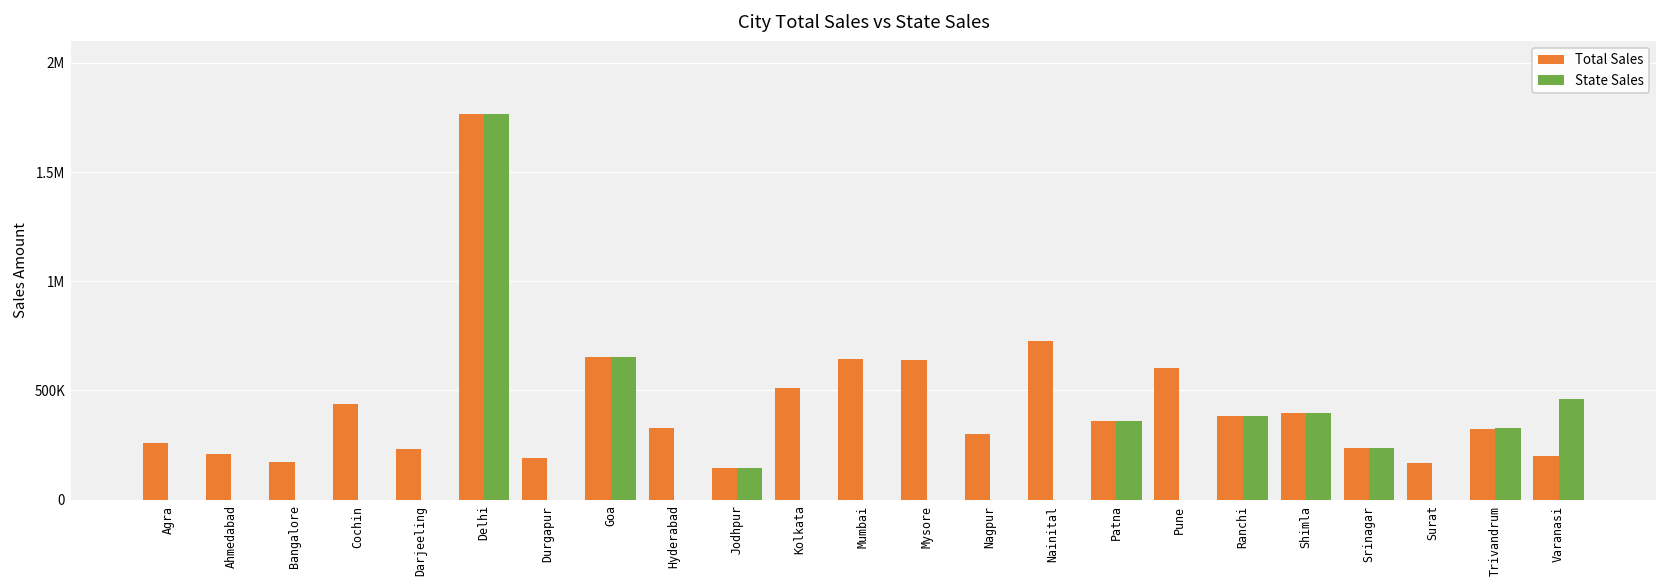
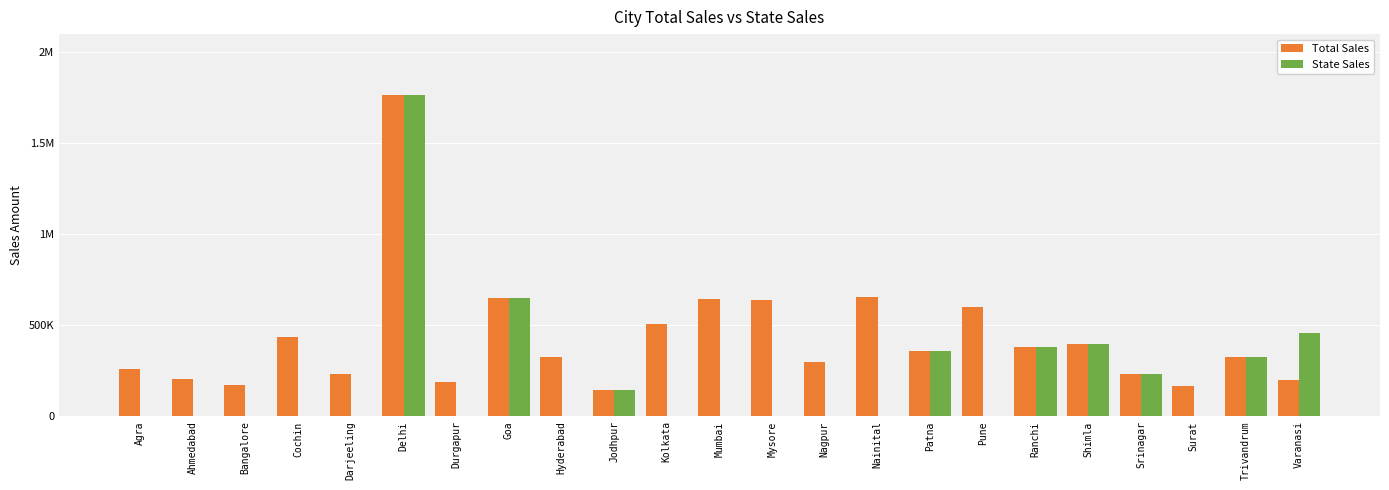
  {
    "Total Sales": {
      "Agra": 260000,
      "Ahmedabad": 210000,
      "Bangalore": 170000,
      "Cochin": 440000,
      "Darjeeling": 230000,
      "Delhi": 1760000,
      "Durgapur": 190000,
      "Goa": 650000,
      "Hyderabad": 330000,
      "Jodhpur": 140000,
      "Kolkata": 510000,
      "Mumbai": 640000,
      "Mysore": 640000,
      "Nagpur": 300000,
-     "Nainital": 730000,
+     "Nainital": 660000,
      "Patna": 360000,
      "Pune": 600000,
      "Ranchi": 380000,
      "Shimla": 400000,
      "Srinagar": 230000,
      "Surat": 170000,
      "Trivandrum": 320000,
      "Varanasi": 200000
    },
    "State Sales": {
      "Agra": 0,
      "Ahmedabad": 0,
      "Bangalore": 0,
      "Cochin": 0,
      "Darjeeling": 0,
      "Delhi": 1760000,
      "Durgapur": 0,
      "Goa": 650000,
      "Hyderabad": 0,
      "Jodhpur": 140000,
      "Kolkata": 0,
      "Mumbai": 0,
      "Mysore": 0,
      "Nagpur": 0,
      "Nainital": 0,
      "Patna": 360000,
      "Pune": 0,
      "Ranchi": 380000,
      "Shimla": 400000,
      "Srinagar": 230000,
      "Surat": 0,
      "Trivandrum": 330000,
      "Varanasi": 460000
    }
  }
